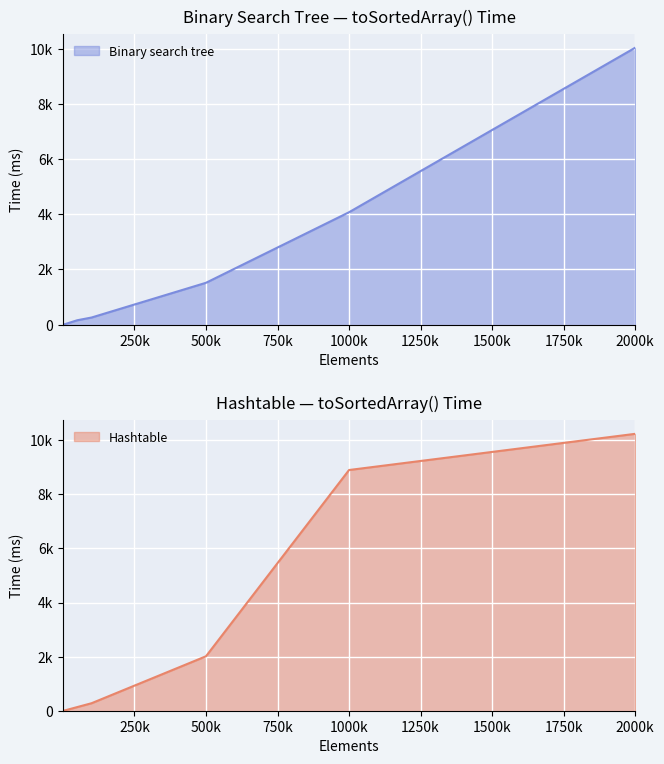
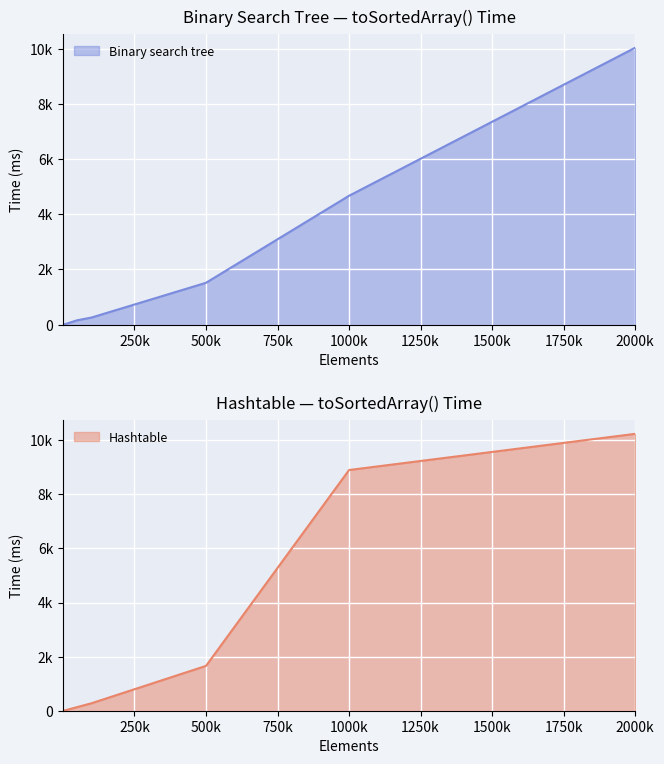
  {
    "Binary Search Tree — toSortedArray() Time": {
      "500k": 1500,
-     "1000k": 4100,
+     "1000k": 4700,
      "2000k": 10000
    },
    "Hashtable — toSortedArray() Time": {
-     "500k": 2000,
+     "500k": 1700,
      "1000k": 8900,
      "2000k": 10200
    }
  }
